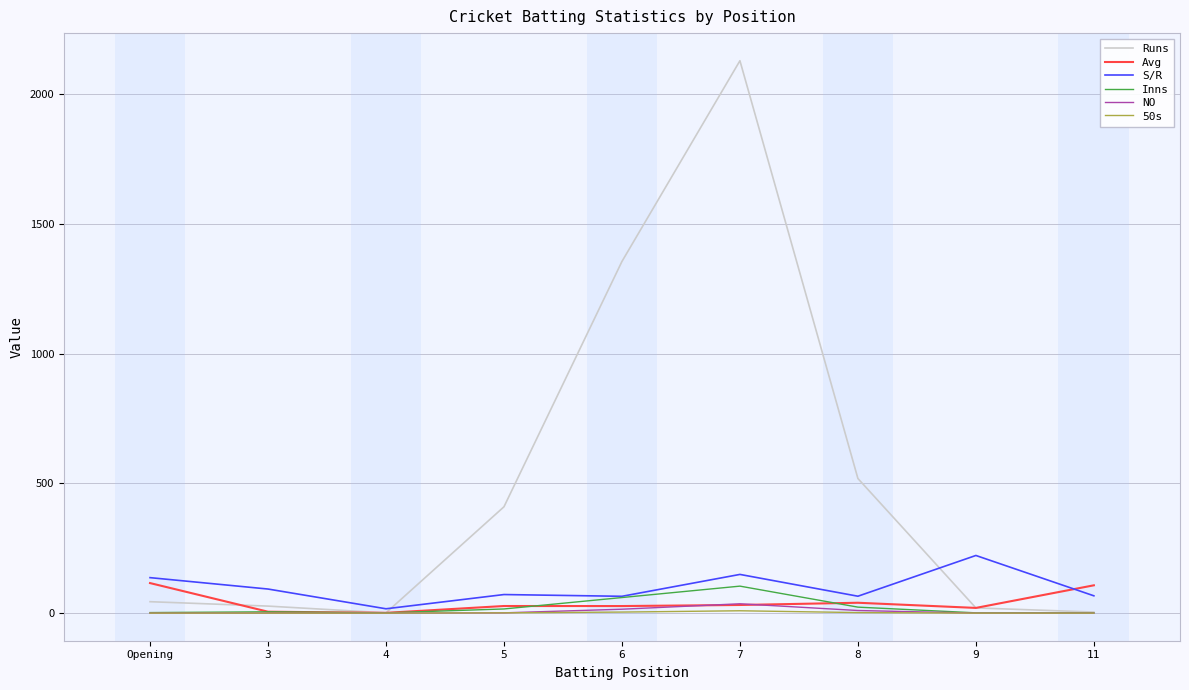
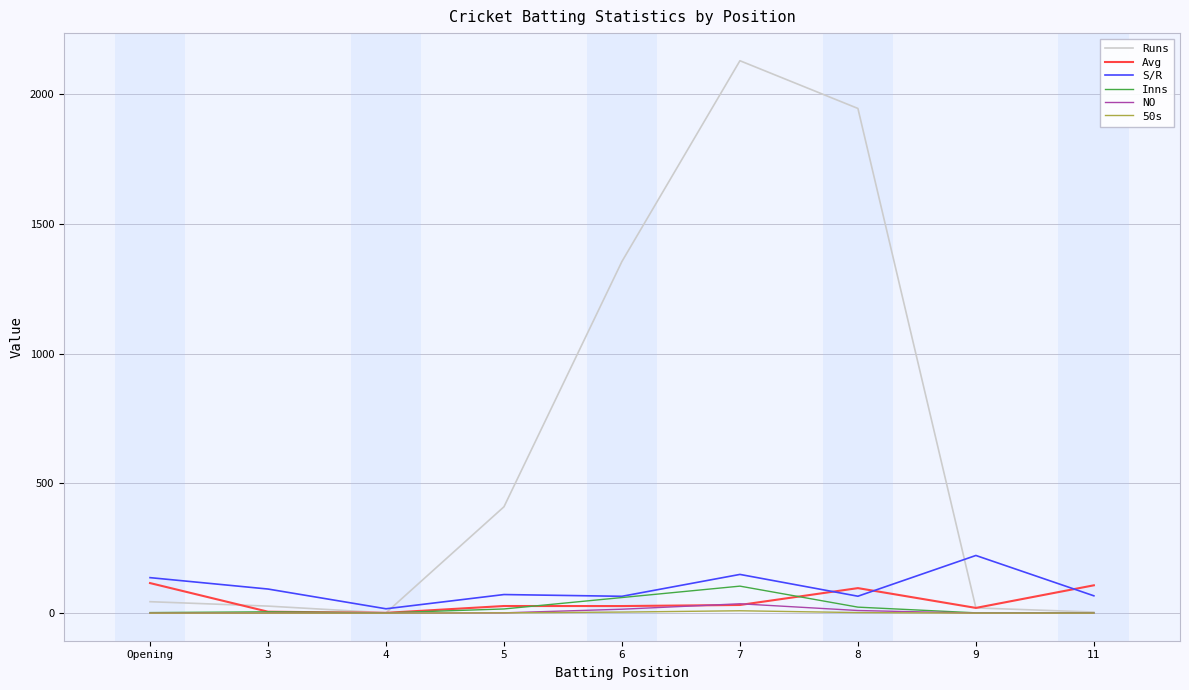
  {
    "Runs": {
      "Opening": 40,
      "3": 30,
      "5": 410,
      "6": 1360,
      "7": 2130,
-     "8": 520
+     "8": 1950
    },
    "Avg": {
      "Opening": 120,
      "5": 30,
      "6": 30,
-     "8": 40,
+     "8": 100,
      "11": 110
    },
    "S/R": {
      "Opening": 140,
      "3": 90,
      "4": 20,
      "5": 70,
      "7": 150,
      "8": 70,
      "9": 220,
      "11": 70
    },
    "Inns": {
      "5": 20,
      "7": 100,
      "8": 20
    },
    "NO": {
      "6": 20
    },
    "50s": {
      "6": 0,
      "7": 10
    }
  }
